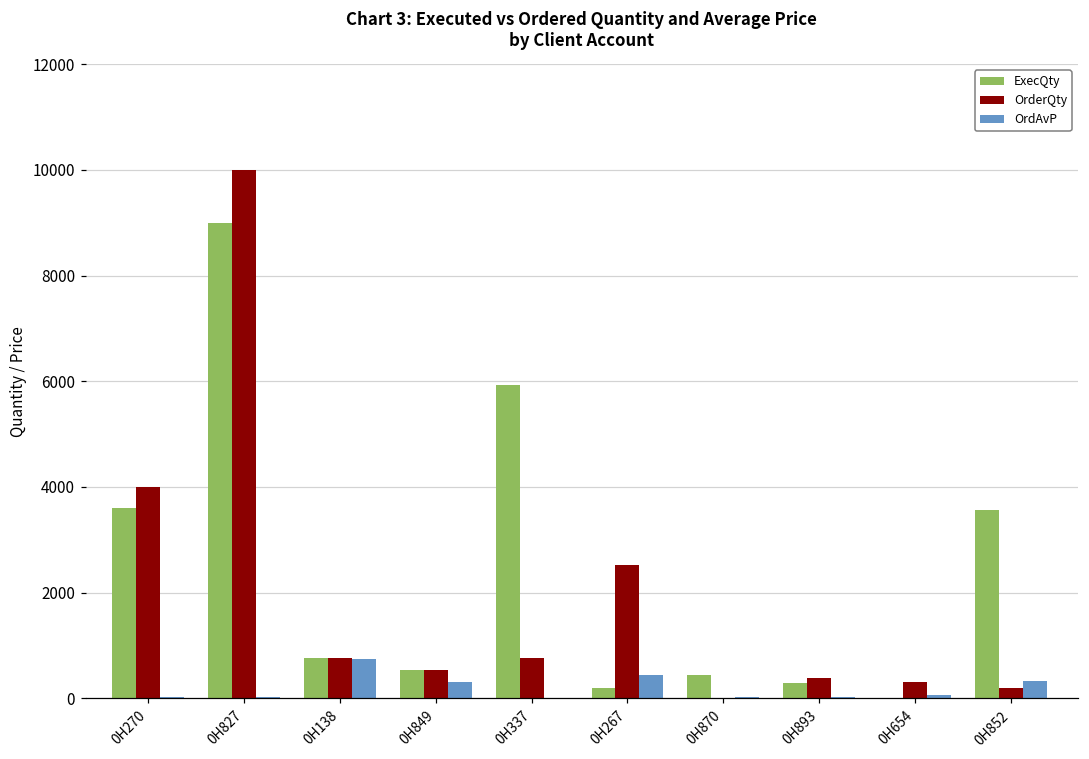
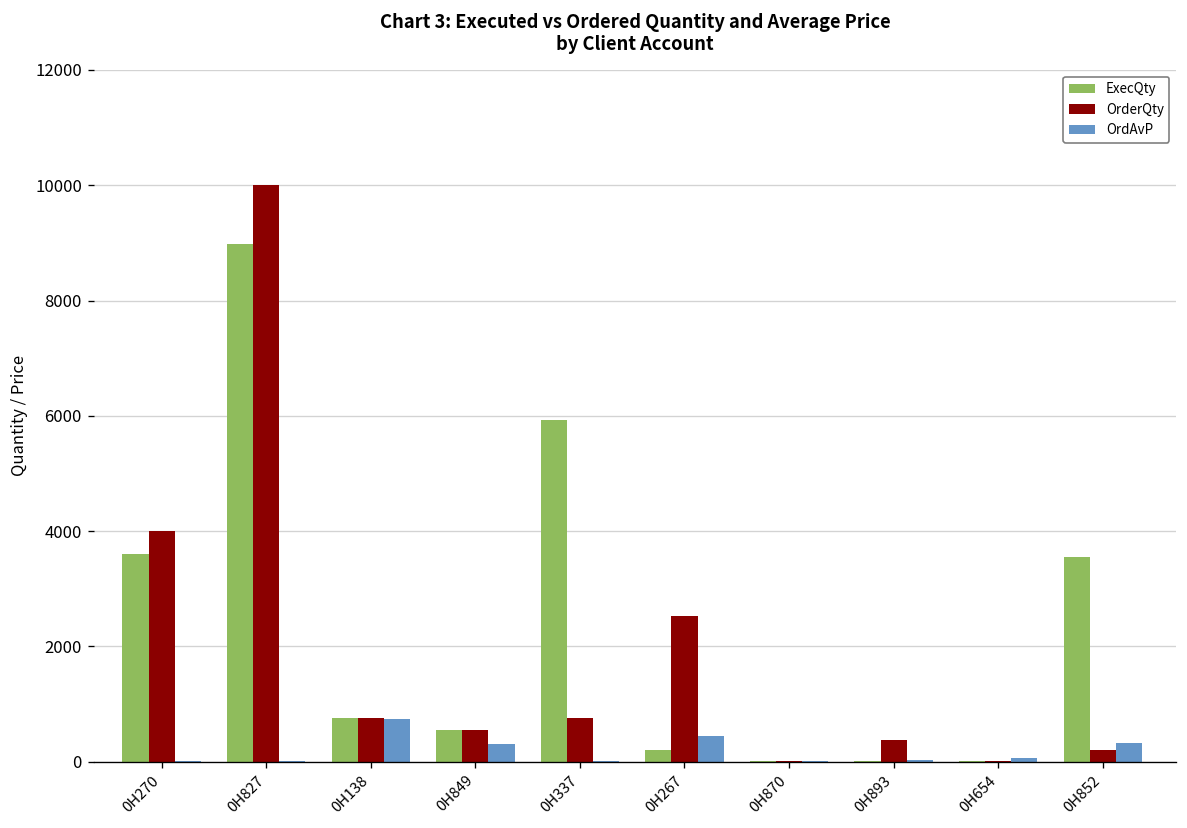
  {
    "ExecQty": {
      "0H270": 3600,
      "0H827": 9000,
      "0H138": 800,
      "0H849": 500,
      "0H337": 5900,
      "0H267": 200,
-     "0H870": 400,
-     "0H893": 300,
+     "0H870": 0,
+     "0H893": 0,
      "0H852": 3600
    },
    "OrderQty": {
      "0H270": 4000,
      "0H827": 10000,
      "0H138": 800,
      "0H849": 500,
      "0H337": 800,
      "0H267": 2500,
      "0H893": 400,
-     "0H654": 300,
+     "0H654": 0,
      "0H852": 200
    },
    "OrdAvP": {
      "0H138": 700,
      "0H849": 300,
      "0H267": 400,
      "0H654": 100,
      "0H852": 300
    }
  }
